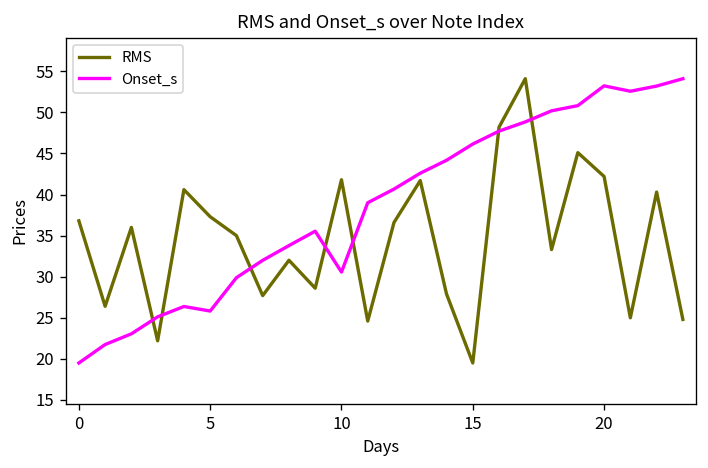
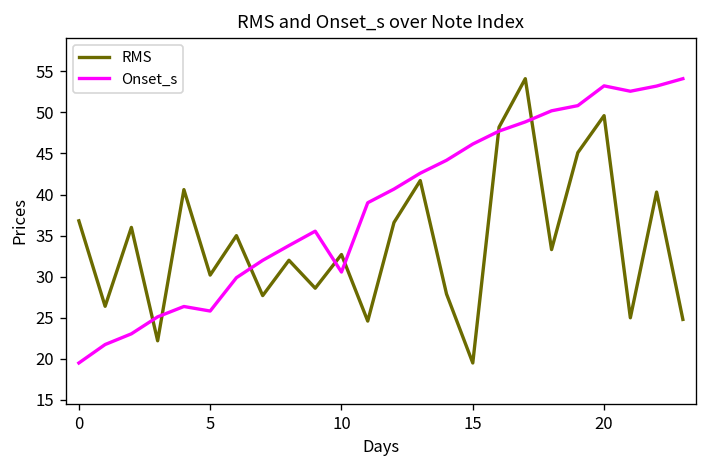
  {
    "RMS": {
      "0": 37,
-     "5": 37,
-     "10": 42,
+     "5": 30,
+     "10": 33,
      "15": 20,
-     "20": 42
+     "20": 50
    },
    "Onset_s": {
      "0": 20,
      "5": 26,
      "10": 31,
      "15": 46,
      "20": 53
    }
  }
